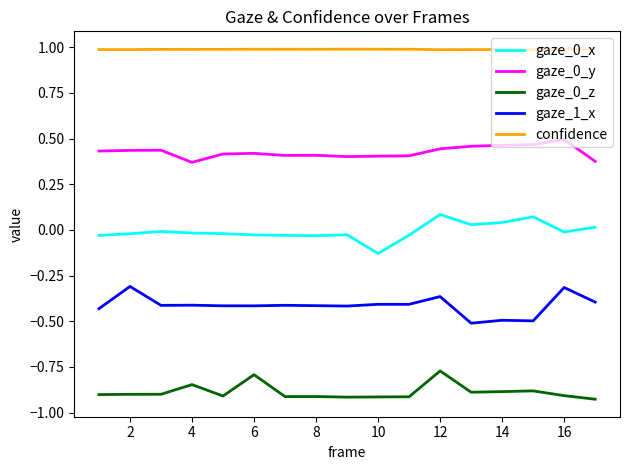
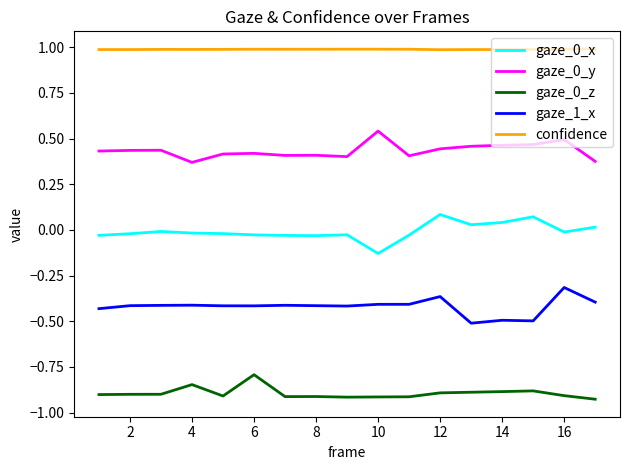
  {
    "gaze_0_x": {
      "2": -0.02,
      "4": -0.02,
      "6": -0.03,
      "8": -0.03,
      "10": -0.13,
      "12": 0.08,
      "14": 0.04,
      "16": -0.01
    },
    "gaze_0_y": {
      "2": 0.44,
      "4": 0.37,
      "6": 0.42,
      "8": 0.41,
-     "10": 0.40,
+     "10": 0.54,
      "12": 0.44
    },
    "gaze_0_z": {
      "2": -0.90,
      "4": -0.85,
      "6": -0.79,
      "8": -0.91,
      "10": -0.91,
-     "12": -0.77,
+     "12": -0.89,
      "14": -0.89,
      "16": -0.91
    },
    "gaze_1_x": {
-     "2": -0.31,
+     "2": -0.41,
      "4": -0.41,
      "6": -0.42,
      "8": -0.41,
      "10": -0.41,
      "12": -0.37,
      "14": -0.49,
      "16": -0.32
    },
    "confidence": {
      "2": 0.99,
      "4": 0.99,
      "6": 0.99,
      "8": 0.99,
      "10": 0.99,
      "12": 0.99
    }
  }
